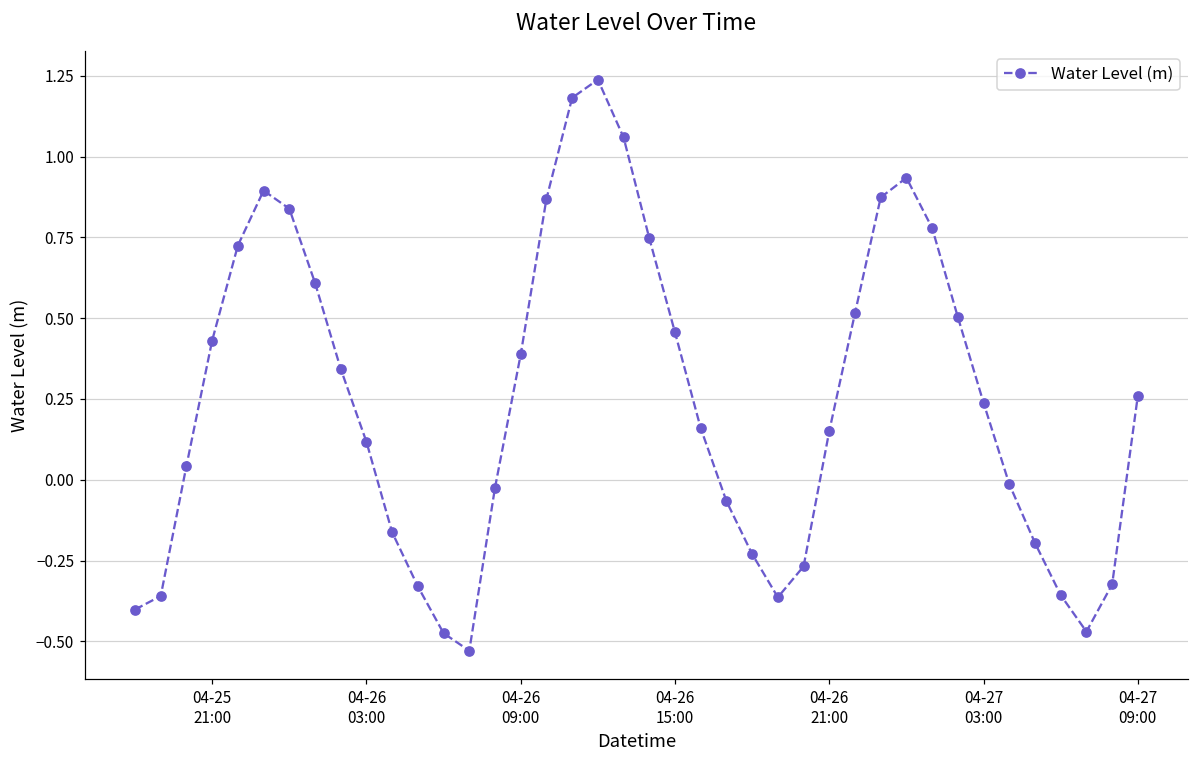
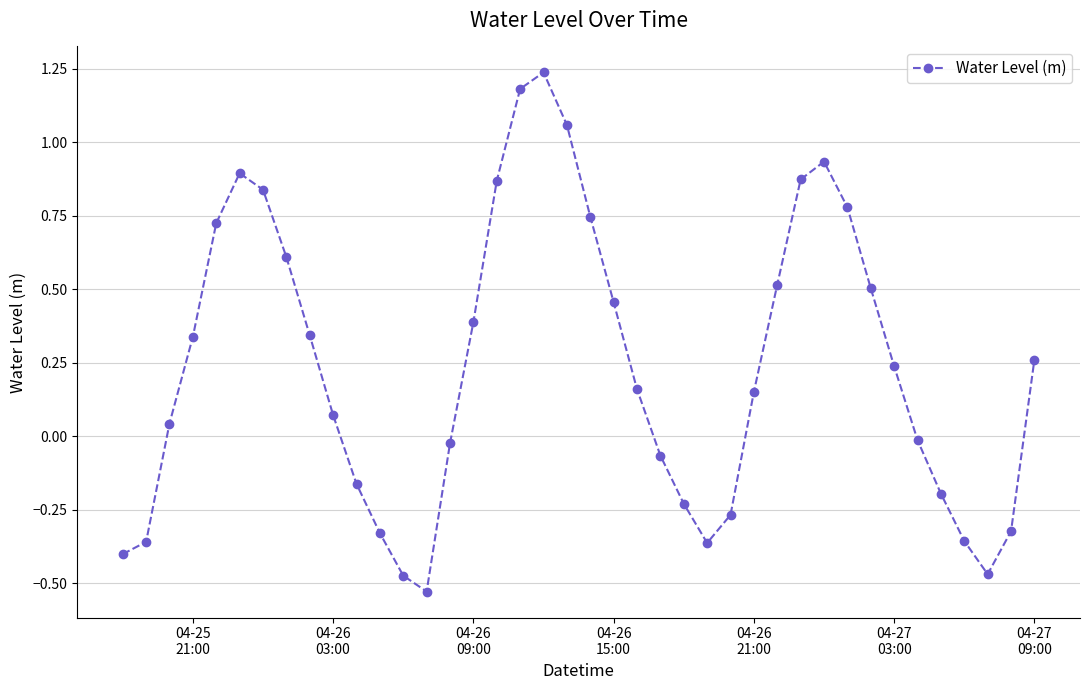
  {
-   "04-25 21:00": 0.43,
-   "04-26 03:00": 0.12,
+   "04-25 21:00": 0.34,
+   "04-26 03:00": 0.07,
    "04-26 09:00": 0.39,
    "04-26 15:00": 0.46,
    "04-26 21:00": 0.15,
    "04-27 03:00": 0.24,
    "04-27 09:00": 0.26
  }
